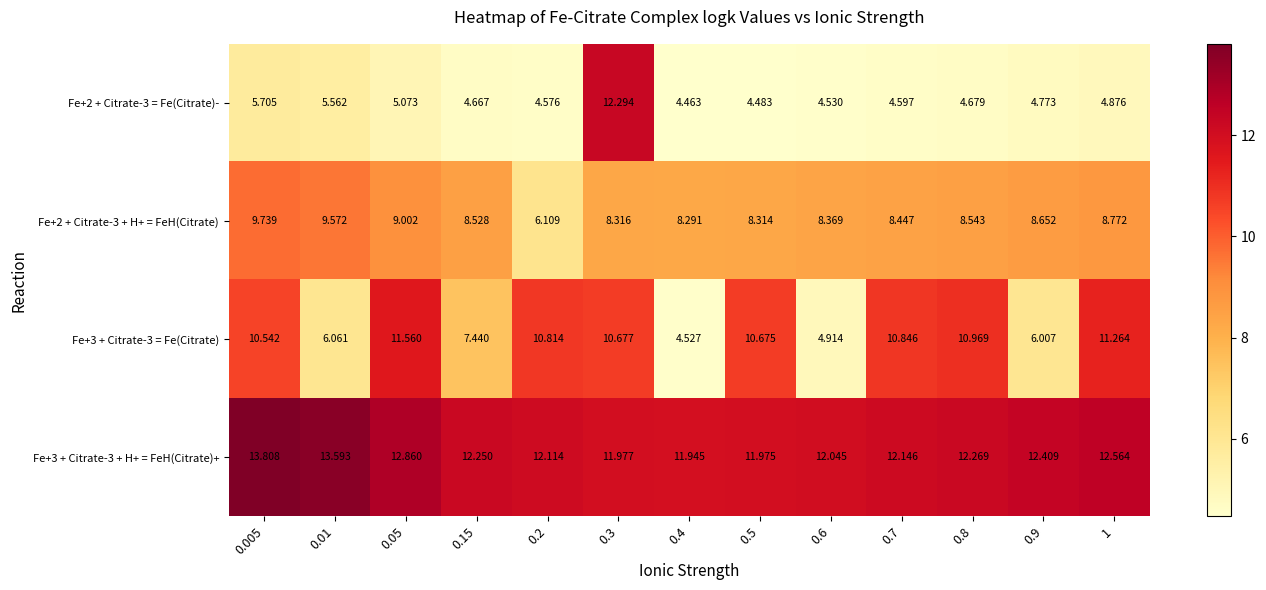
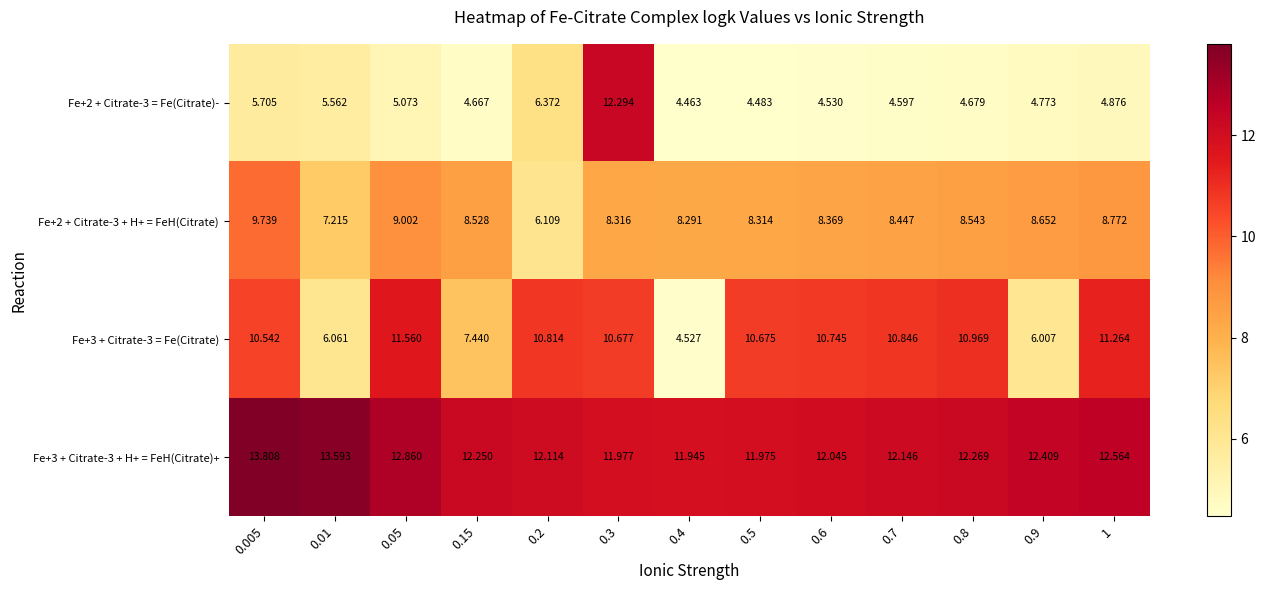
  {
    "Fe+2 + Citrate-3 = Fe(Citrate)-": {
      "0.005": 5.705,
      "0.01": 5.562,
      "0.05": 5.073,
      "0.15": 4.667,
-     "0.2": 4.576,
+     "0.2": 6.372,
      "0.3": 12.294,
      "0.4": 4.463,
      "0.5": 4.483,
      "0.6": 4.530,
      "0.7": 4.597,
      "0.8": 4.679,
      "0.9": 4.773,
      "1": 4.876
    },
    "Fe+2 + Citrate-3 + H+ = FeH(Citrate)": {
      "0.005": 9.739,
-     "0.01": 9.572,
+     "0.01": 7.215,
      "0.05": 9.002,
      "0.15": 8.528,
      "0.2": 6.109,
      "0.3": 8.316,
      "0.4": 8.291,
      "0.5": 8.314,
      "0.6": 8.369,
      "0.7": 8.447,
      "0.8": 8.543,
      "0.9": 8.652,
      "1": 8.772
    },
    "Fe+3 + Citrate-3 = Fe(Citrate)": {
      "0.005": 10.542,
      "0.01": 6.061,
      "0.05": 11.560,
      "0.15": 7.440,
      "0.2": 10.814,
      "0.3": 10.677,
      "0.4": 4.527,
      "0.5": 10.675,
-     "0.6": 4.914,
+     "0.6": 10.745,
      "0.7": 10.846,
      "0.8": 10.969,
      "0.9": 6.007,
      "1": 11.264
    },
    "Fe+3 + Citrate-3 + H+ = FeH(Citrate)+": {
      "0.005": 13.808,
      "0.01": 13.593,
      "0.05": 12.860,
      "0.15": 12.250,
      "0.2": 12.114,
      "0.3": 11.977,
      "0.4": 11.945,
      "0.5": 11.975,
      "0.6": 12.045,
      "0.7": 12.146,
      "0.8": 12.269,
      "0.9": 12.409,
      "1": 12.564
    }
  }
